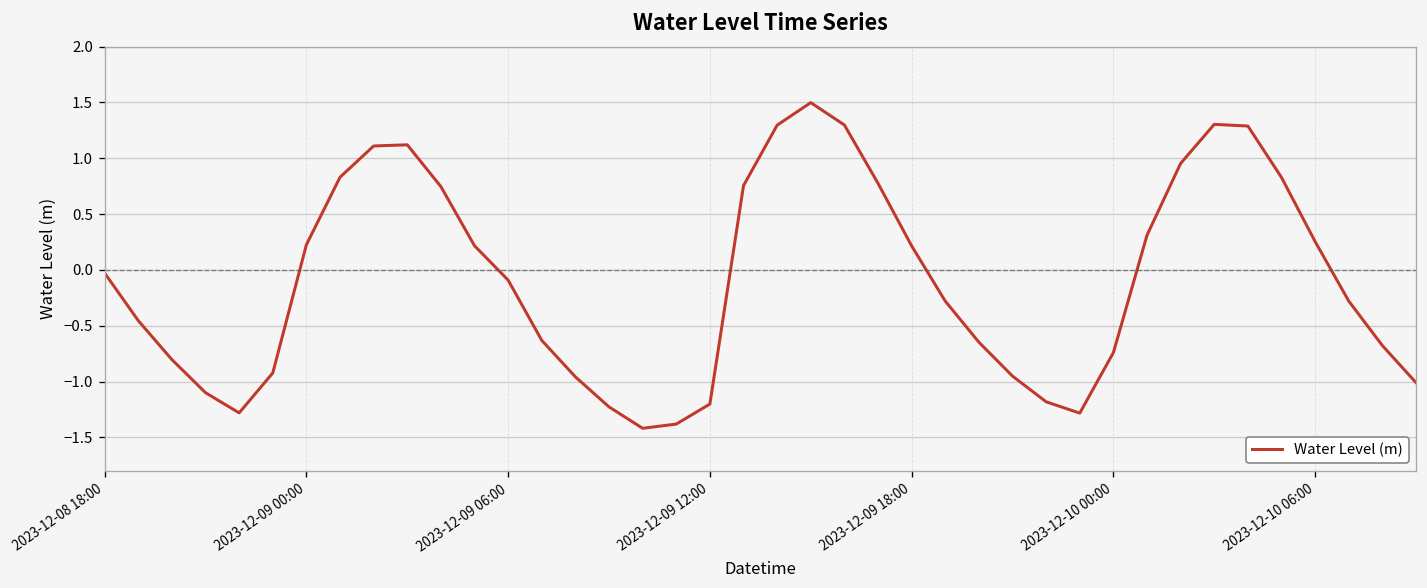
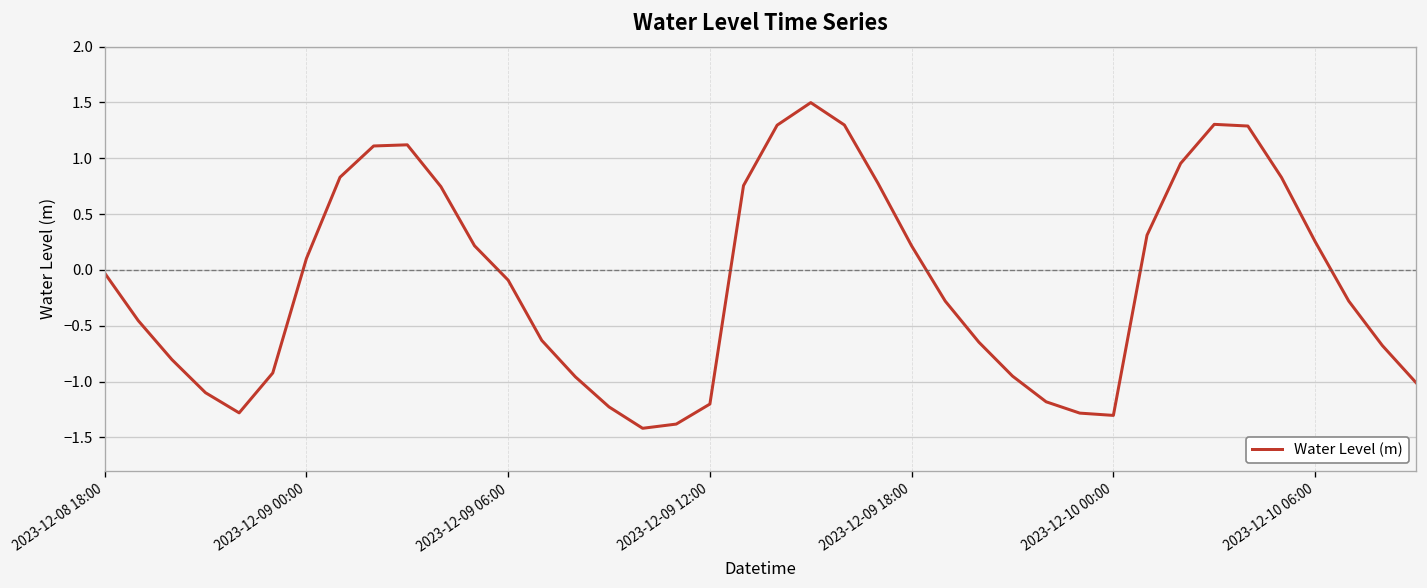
  {
    "2023-12-08 18:00": 0.0,
-   "2023-12-09 00:00": 0.2,
+   "2023-12-09 00:00": 0.1,
    "2023-12-09 06:00": -0.1,
    "2023-12-09 12:00": -1.2,
    "2023-12-09 18:00": 0.2,
-   "2023-12-10 00:00": -0.7,
+   "2023-12-10 00:00": -1.3,
    "2023-12-10 06:00": 0.3
  }
